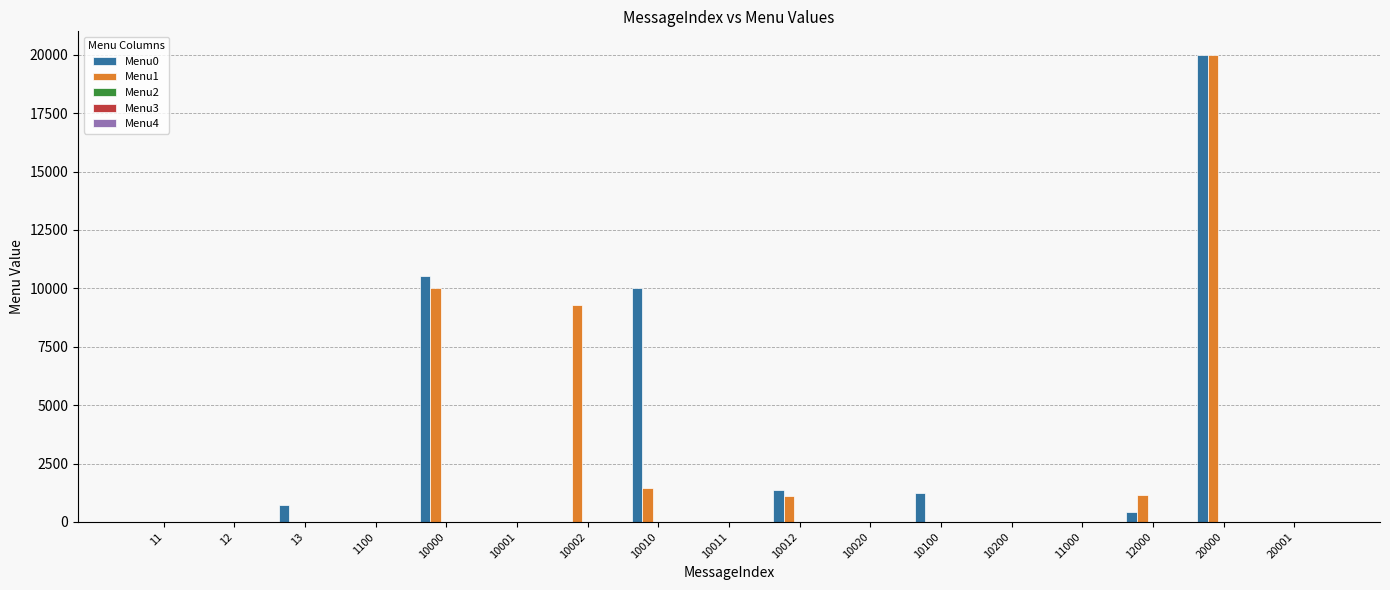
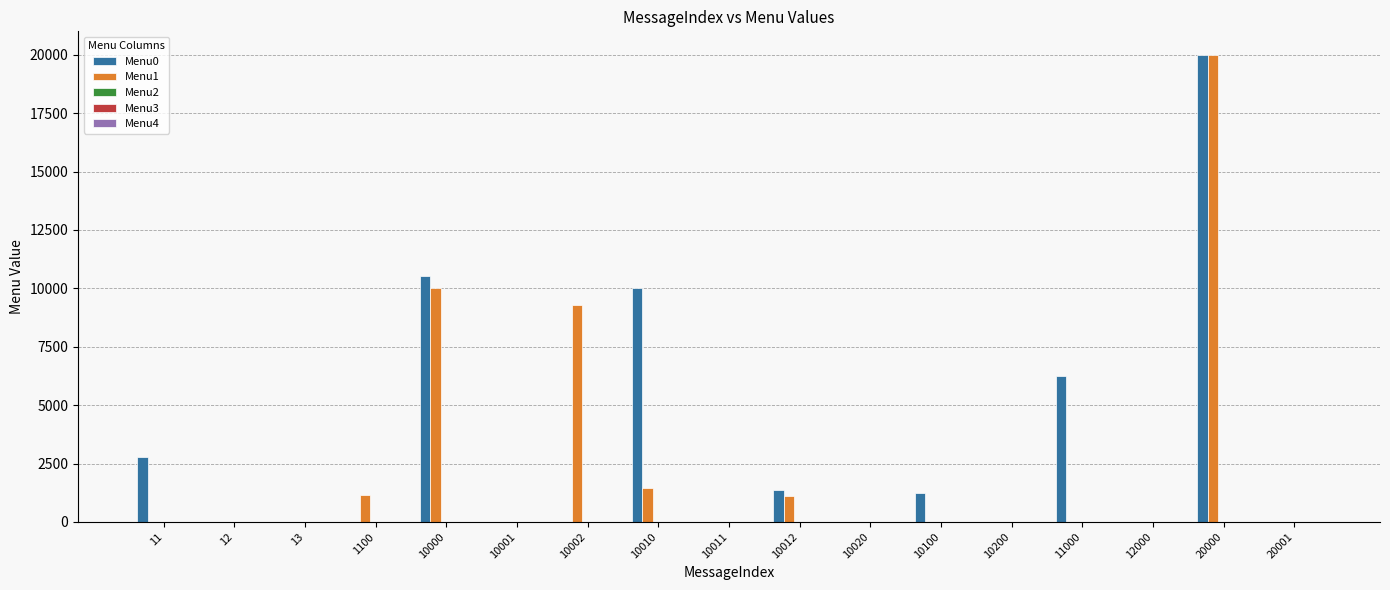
  {
    "Menu0": {
-     "11": 0,
+     "11": 2800,
      "12": 0,
-     "13": 700,
+     "13": 0,
      "1100": 0,
      "10000": 10500,
      "10001": 0,
      "10002": 0,
      "10010": 10000,
      "10011": 0,
      "10012": 1400,
      "10020": 0,
      "10100": 1200,
      "10200": 0,
-     "11000": 0,
-     "12000": 400,
+     "11000": 6200,
+     "12000": 0,
      "20000": 20000,
      "20001": 0
    },
    "Menu1": {
      "11": 0,
      "12": 0,
      "13": 0,
-     "1100": 0,
+     "1100": 1200,
      "10000": 10000,
      "10001": 0,
      "10002": 9300,
      "10010": 1500,
      "10011": 0,
      "10012": 1100,
      "10020": 0,
      "10100": 0,
      "10200": 0,
      "11000": 0,
-     "12000": 1100,
+     "12000": 0,
      "20000": 20000,
      "20001": 0
    },
    "Menu2": {
      "11": 0,
      "12": 0,
      "13": 0,
      "1100": 0,
      "10000": 0,
      "10001": 0,
      "10002": 0,
      "10010": 0,
      "10011": 0,
      "10012": 0,
      "10020": 0,
      "10100": 0,
      "10200": 0,
      "11000": 0,
      "12000": 0,
      "20000": 0,
      "20001": 0
    },
    "Menu3": {
      "11": 0,
      "12": 0,
      "13": 0,
      "1100": 0,
      "10000": 0,
      "10001": 0,
      "10002": 0,
      "10010": 0,
      "10011": 0,
      "10012": 0,
      "10020": 0,
      "10100": 0,
      "10200": 0,
      "11000": 0,
      "12000": 0,
      "20000": 0,
      "20001": 0
    },
    "Menu4": {
      "11": 0,
      "12": 0,
      "13": 0,
      "1100": 0,
      "10000": 0,
      "10001": 0,
      "10002": 0,
      "10010": 0,
      "10011": 0,
      "10012": 0,
      "10020": 0,
      "10100": 0,
      "10200": 0,
      "11000": 0,
      "12000": 0,
      "20000": 0,
      "20001": 0
    }
  }
